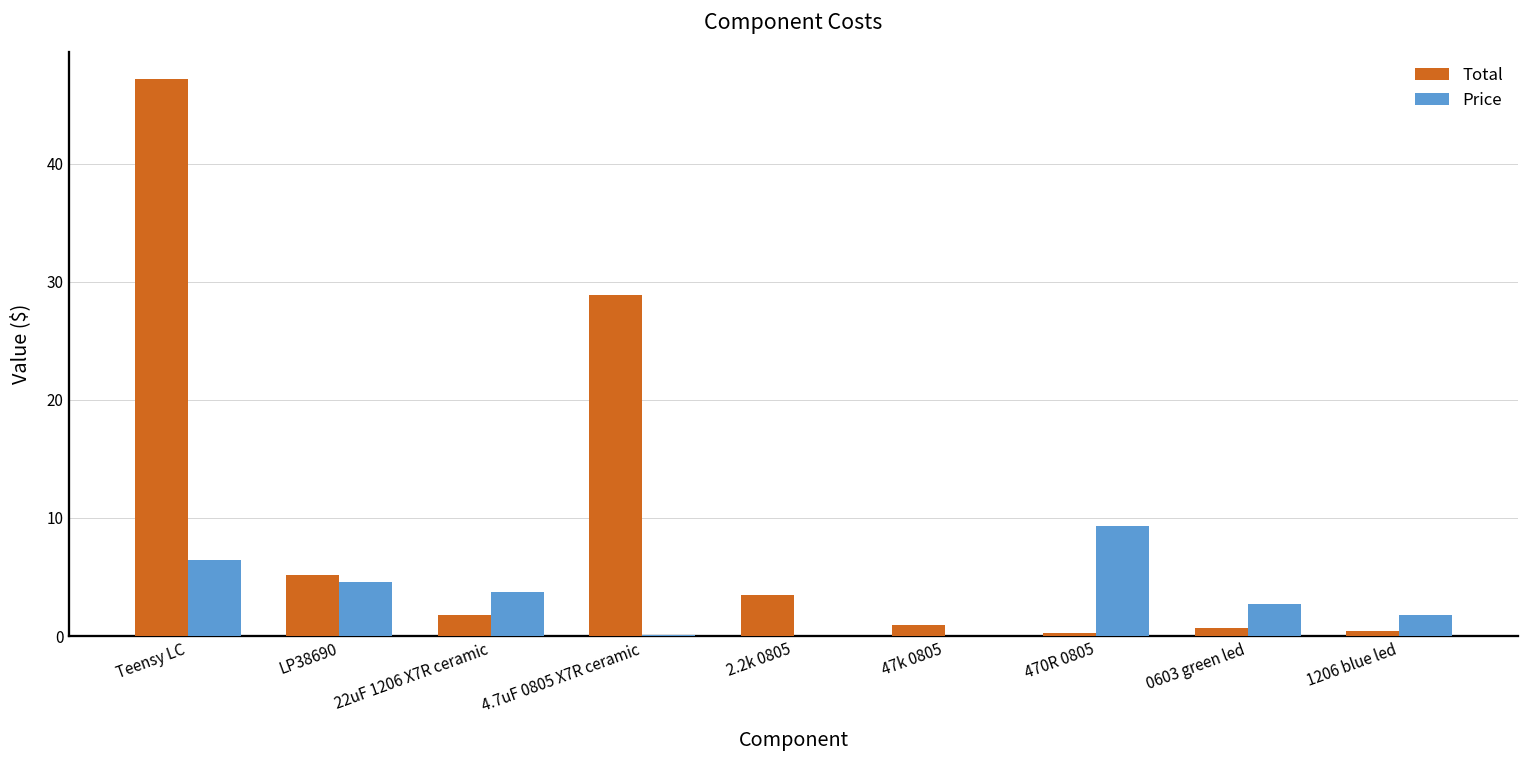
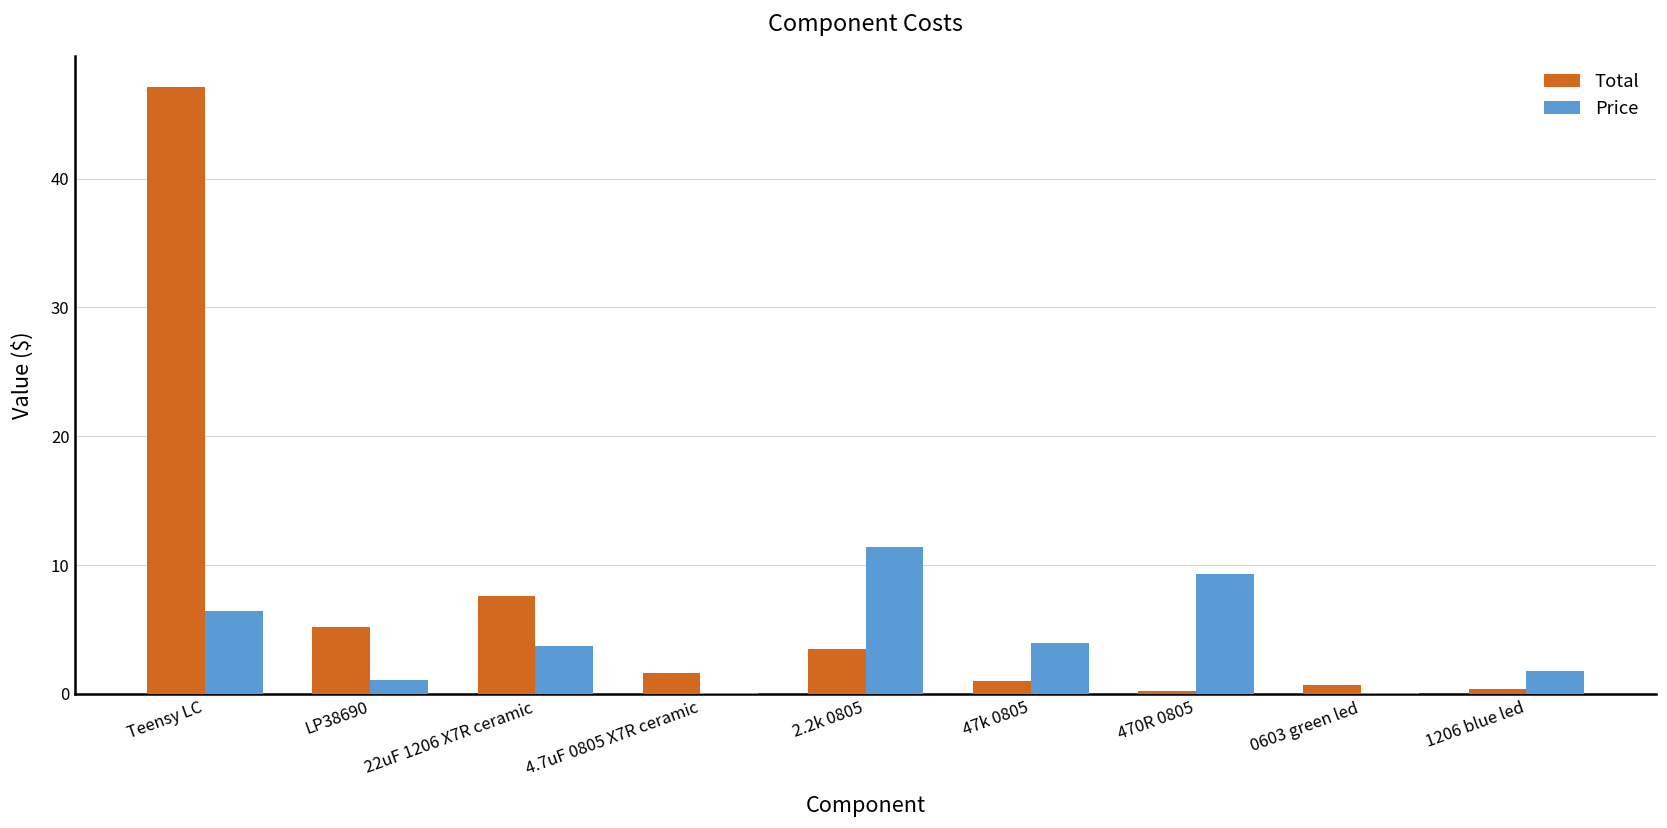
  {
    "Total": {
      "Teensy LC": 47.2,
      "LP38690": 5.2,
-     "22uF 1206 X7R ceramic": 1.8,
-     "4.7uF 0805 X7R ceramic": 28.9,
+     "22uF 1206 X7R ceramic": 7.6,
+     "4.7uF 0805 X7R ceramic": 1.6,
      "2.2k 0805": 3.5,
      "47k 0805": 1.0,
      "470R 0805": 0.2,
      "0603 green led": 0.7,
      "1206 blue led": 0.4
    },
    "Price": {
      "Teensy LC": 6.5,
-     "LP38690": 4.6,
+     "LP38690": 1.0,
      "22uF 1206 X7R ceramic": 3.8,
-     "2.2k 0805": 0.0,
-     "47k 0805": 0.0,
+     "2.2k 0805": 11.4,
+     "47k 0805": 4.0,
      "470R 0805": 9.3,
-     "0603 green led": 2.7,
+     "0603 green led": 0.1,
      "1206 blue led": 1.8
    }
  }
